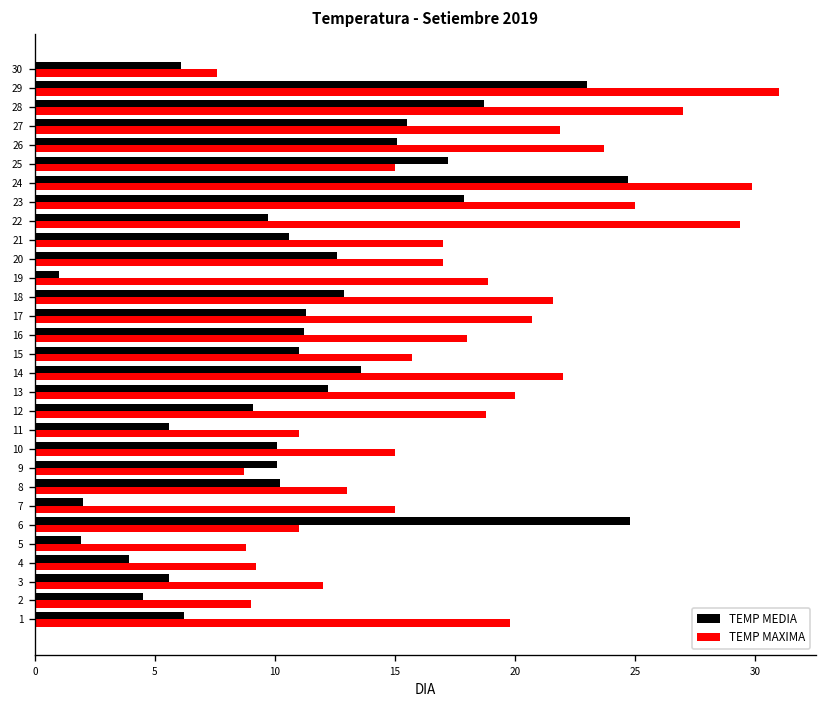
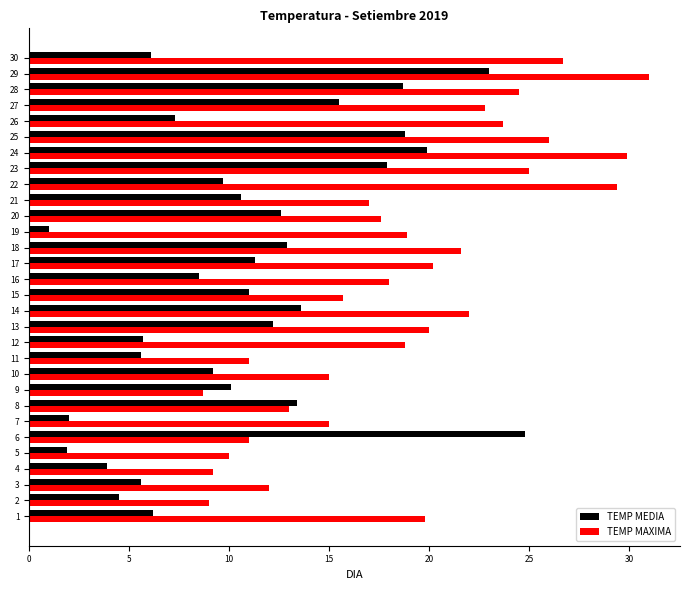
  {
    "TEMP MEDIA": {
      "30": 6.1,
      "29": 23.0,
      "28": 18.7,
      "27": 15.5,
-     "26": 15.1,
-     "25": 17.2,
-     "24": 24.7,
+     "26": 7.3,
+     "25": 18.8,
+     "24": 19.9,
      "23": 17.9,
      "22": 9.7,
      "21": 10.6,
      "20": 12.6,
      "19": 1.0,
      "18": 12.9,
      "17": 11.3,
-     "16": 11.2,
+     "16": 8.5,
      "15": 11.0,
      "14": 13.6,
      "13": 12.2,
-     "12": 9.1,
+     "12": 5.7,
      "11": 5.6,
-     "10": 10.1,
+     "10": 9.2,
      "9": 10.1,
-     "8": 10.2,
+     "8": 13.4,
      "7": 2.0,
      "6": 24.8,
      "5": 1.9,
      "4": 3.9,
      "3": 5.6,
      "2": 4.5,
      "1": 6.2
    },
    "TEMP MAXIMA": {
-     "30": 7.6,
+     "30": 26.7,
      "29": 31.0,
-     "28": 27.0,
-     "27": 21.9,
+     "28": 24.5,
+     "27": 22.8,
      "26": 23.7,
-     "25": 15,
+     "25": 26,
      "24": 29.9,
      "23": 25.0,
      "22": 29.4,
      "21": 17.0,
-     "20": 17.0,
+     "20": 17.6,
      "19": 18.9,
      "18": 21.6,
-     "17": 20.7,
+     "17": 20.2,
      "16": 18.0,
      "15": 15.7,
      "14": 22.0,
      "13": 20.0,
      "12": 18.8,
      "11": 11.0,
      "10": 15.0,
      "9": 8.7,
      "8": 13.0,
      "7": 15.0,
      "6": 11.0,
-     "5": 8.8,
+     "5": 10.0,
      "4": 9.2,
      "3": 12.0,
      "2": 9.0,
      "1": 19.8
    }
  }
